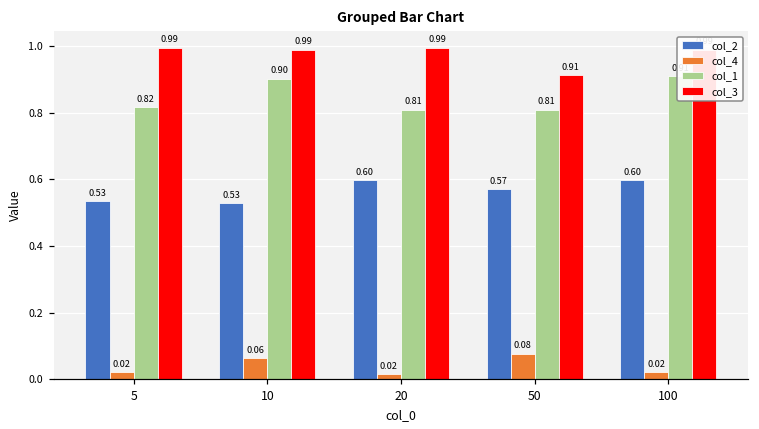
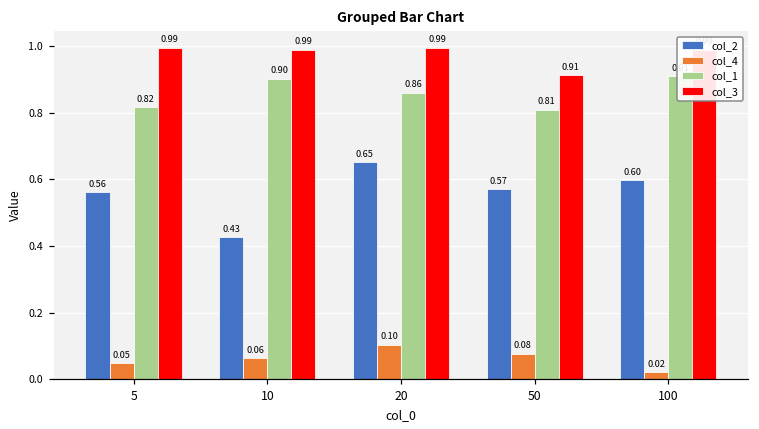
  {
    "col_2": {
-     "5": 0.53,
-     "10": 0.53,
-     "20": 0.60,
+     "5": 0.56,
+     "10": 0.43,
+     "20": 0.65,
      "50": 0.57,
      "100": 0.60
    },
    "col_4": {
-     "5": 0.02,
+     "5": 0.05,
      "10": 0.06,
-     "20": 0.02,
+     "20": 0.10,
      "50": 0.08,
      "100": 0.02
    },
    "col_1": {
      "5": 0.82,
      "10": 0.90,
-     "20": 0.81,
+     "20": 0.86,
      "50": 0.81
    },
    "col_3": {
      "5": 0.99,
      "10": 0.99,
      "20": 0.99,
      "50": 0.91
    }
  }
